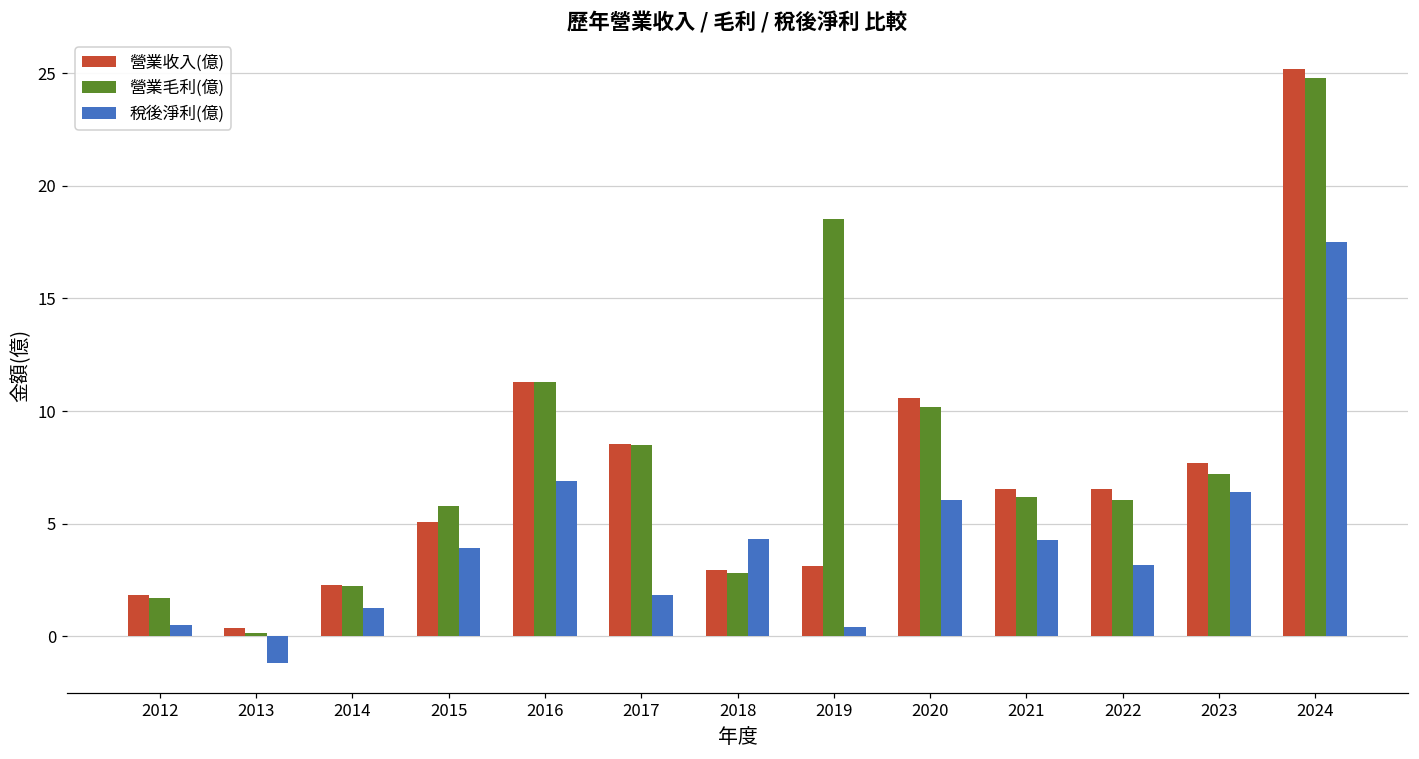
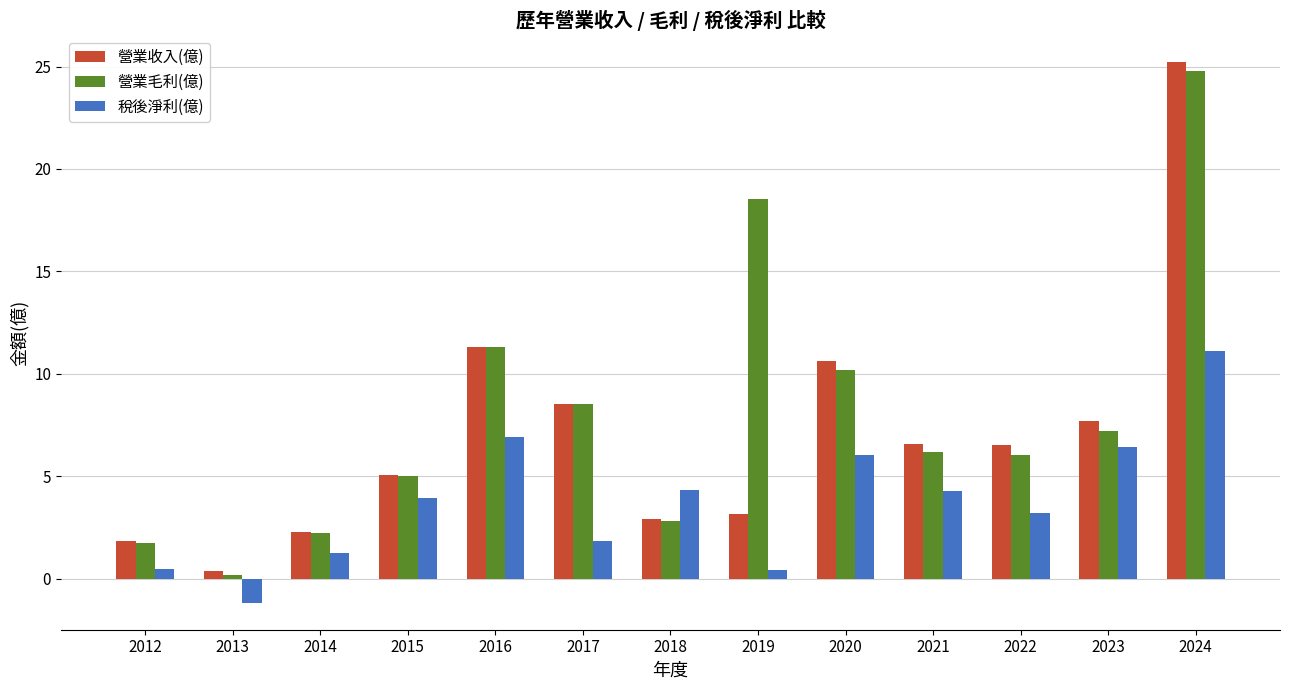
  {
    "營業收入(億)": {
      "2012": 1.8,
      "2013": 0.4,
      "2014": 2.3,
      "2015": 5.1,
      "2016": 11.3,
      "2017": 8.5,
      "2018": 2.9,
      "2019": 3.1,
      "2020": 10.6,
      "2021": 6.6,
      "2022": 6.5,
      "2023": 7.7,
      "2024": 25.2
    },
    "營業毛利(億)": {
      "2012": 1.7,
      "2013": 0.2,
      "2014": 2.2,
-     "2015": 5.8,
+     "2015": 5.0,
      "2016": 11.3,
      "2017": 8.5,
      "2018": 2.8,
      "2019": 18.5,
      "2020": 10.2,
      "2021": 6.2,
      "2022": 6.1,
      "2023": 7.2,
      "2024": 24.8
    },
    "稅後淨利(億)": {
      "2012": 0.5,
      "2013": -1.2,
      "2014": 1.2,
      "2015": 3.9,
      "2016": 6.9,
      "2017": 1.9,
      "2018": 4.3,
      "2019": 0.4,
      "2020": 6.0,
      "2021": 4.3,
      "2022": 3.2,
      "2023": 6.4,
-     "2024": 17.5
+     "2024": 11.1
    }
  }
